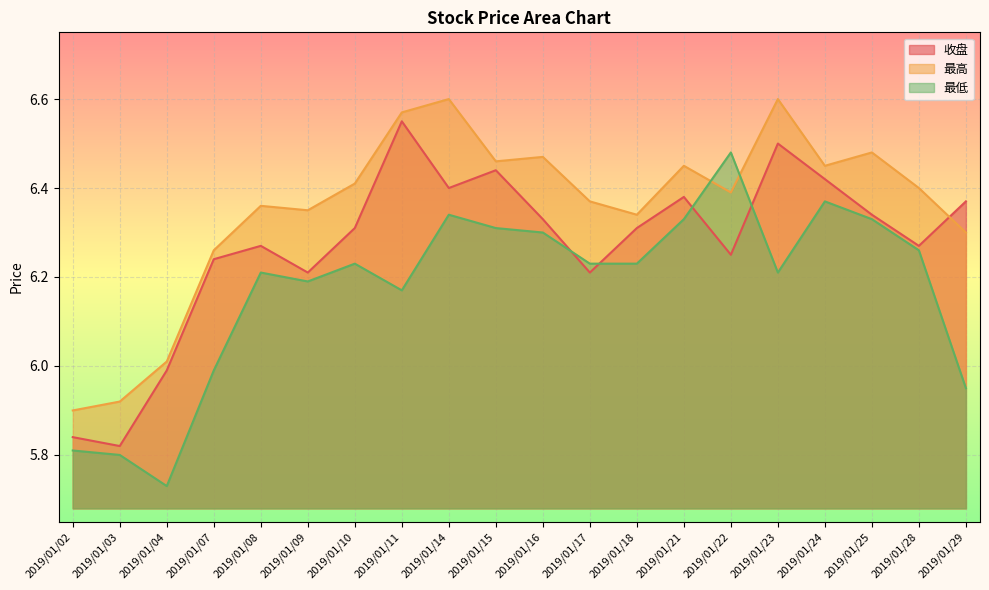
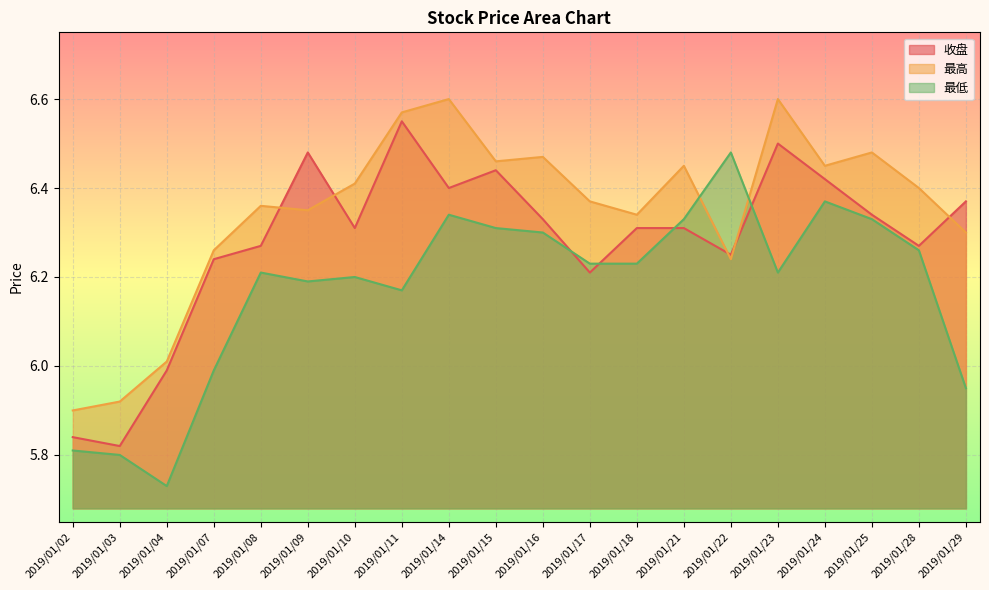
  {
    "收盘": {
      "2019/01/02": 5.84,
      "2019/01/03": 5.82,
      "2019/01/04": 5.99,
      "2019/01/07": 6.24,
      "2019/01/08": 6.27,
-     "2019/01/09": 6.21,
+     "2019/01/09": 6.48,
      "2019/01/10": 6.31,
      "2019/01/11": 6.55,
      "2019/01/14": 6.40,
      "2019/01/15": 6.44,
      "2019/01/16": 6.33,
      "2019/01/17": 6.21,
      "2019/01/18": 6.31,
-     "2019/01/21": 6.38,
+     "2019/01/21": 6.31,
      "2019/01/22": 6.25,
      "2019/01/23": 6.50,
      "2019/01/24": 6.42,
      "2019/01/25": 6.34,
      "2019/01/28": 6.27,
      "2019/01/29": 6.37
    },
    "最高": {
      "2019/01/02": 5.90,
      "2019/01/03": 5.92,
      "2019/01/04": 6.01,
      "2019/01/07": 6.26,
      "2019/01/08": 6.36,
      "2019/01/09": 6.35,
      "2019/01/10": 6.41,
      "2019/01/11": 6.57,
      "2019/01/14": 6.60,
      "2019/01/15": 6.46,
      "2019/01/16": 6.47,
      "2019/01/17": 6.37,
      "2019/01/18": 6.34,
      "2019/01/21": 6.45,
-     "2019/01/22": 6.39,
+     "2019/01/22": 6.24,
      "2019/01/23": 6.60,
      "2019/01/24": 6.45,
      "2019/01/25": 6.48,
      "2019/01/28": 6.40,
      "2019/01/29": 6.30
    },
    "最低": {
      "2019/01/02": 5.81,
      "2019/01/03": 5.80,
      "2019/01/04": 5.73,
      "2019/01/07": 5.99,
      "2019/01/08": 6.21,
      "2019/01/09": 6.19,
-     "2019/01/10": 6.23,
+     "2019/01/10": 6.20,
      "2019/01/11": 6.17,
      "2019/01/14": 6.34,
      "2019/01/15": 6.31,
      "2019/01/16": 6.30,
      "2019/01/17": 6.23,
      "2019/01/18": 6.23,
      "2019/01/21": 6.33,
      "2019/01/22": 6.48,
      "2019/01/23": 6.21,
      "2019/01/24": 6.37,
      "2019/01/25": 6.33,
      "2019/01/28": 6.26,
      "2019/01/29": 5.95
    }
  }
